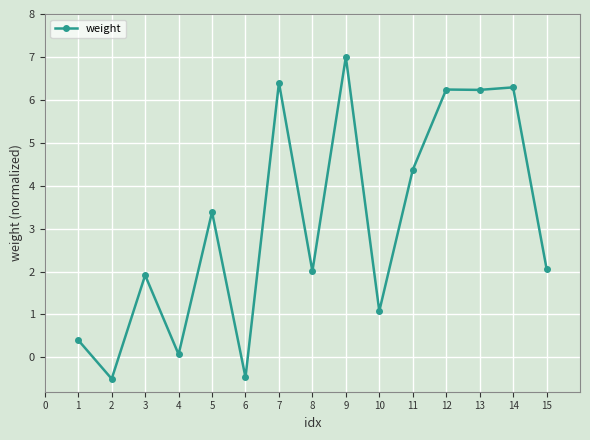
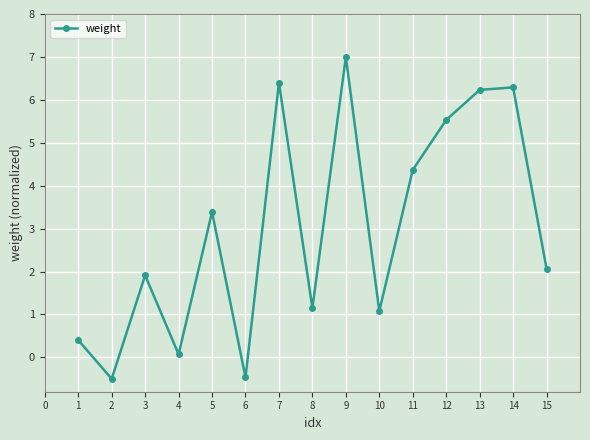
  {
    "1": 0.4,
    "2": -0.5,
    "3": 1.9,
    "4": 0.1,
    "5": 3.4,
    "6": -0.5,
    "7": 6.4,
-   "8": 2.0,
+   "8": 1.1,
    "9": 7.0,
    "10": 1.1,
    "11": 4.4,
-   "12": 6.2,
+   "12": 5.5,
    "13": 6.2,
    "14": 6.3,
    "15": 2.1
  }
